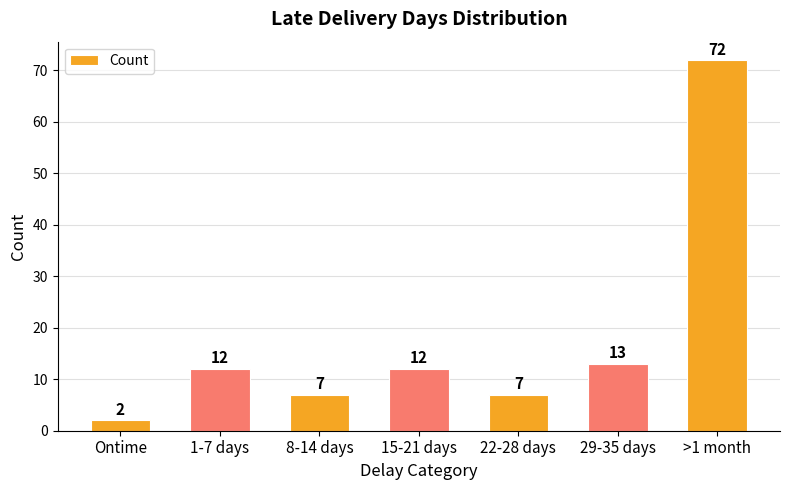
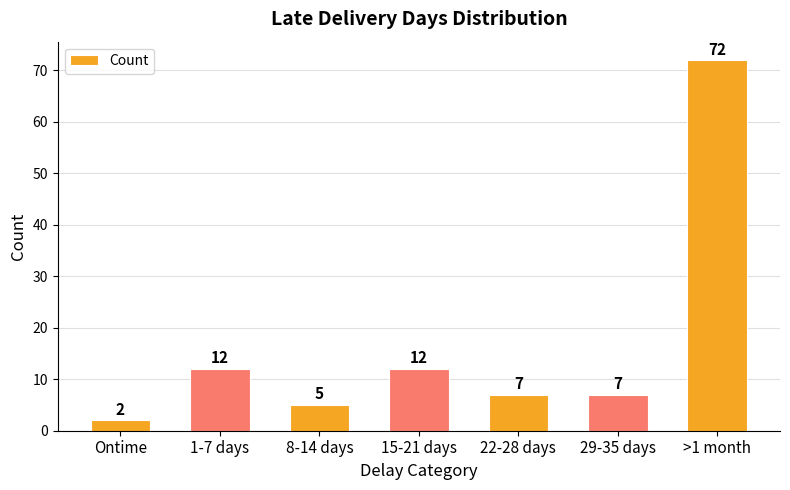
  {
    "Ontime": 2,
    "1-7 days": 12,
-   "8-14 days": 7,
+   "8-14 days": 5,
    "15-21 days": 12,
    "22-28 days": 7,
-   "29-35 days": 13,
+   "29-35 days": 7,
    ">1 month": 72
  }
